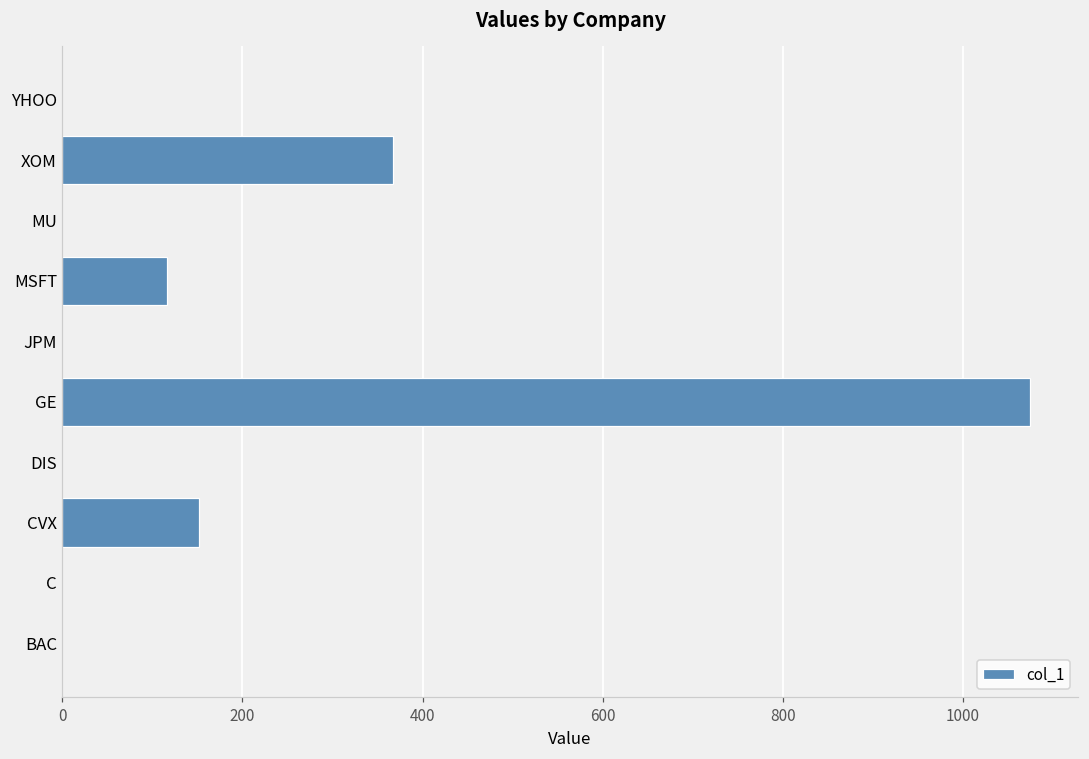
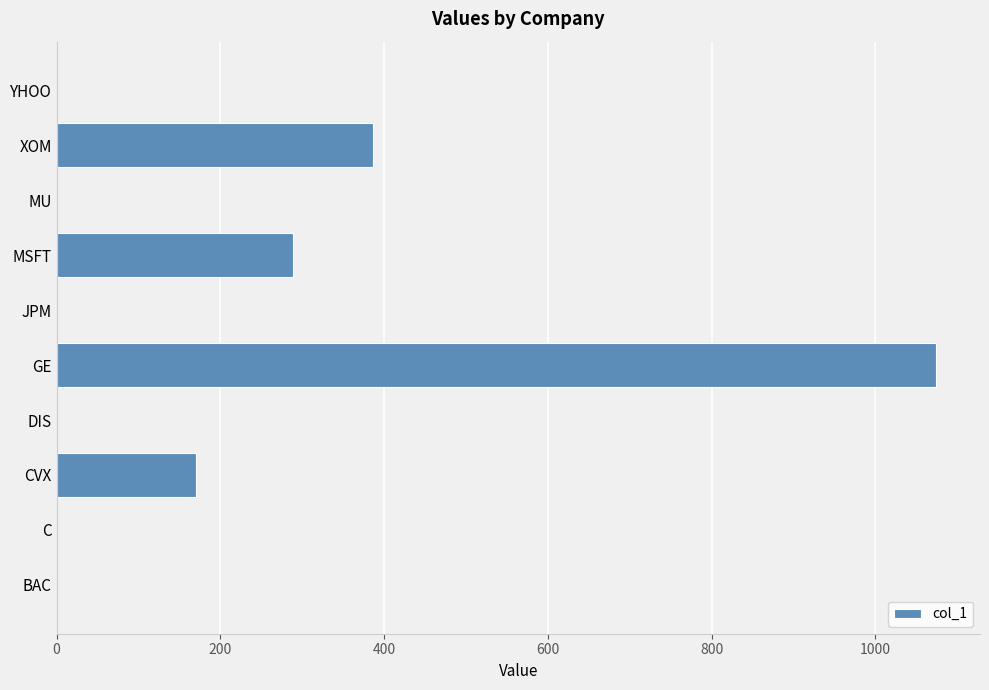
  {
    "YHOO": 0,
-   "XOM": 370,
+   "XOM": 390,
    "MU": 0,
-   "MSFT": 120,
+   "MSFT": 290,
    "JPM": 0,
    "GE": 1070,
    "DIS": 0,
-   "CVX": 150,
+   "CVX": 170,
    "C": 0,
    "BAC": 0
  }
